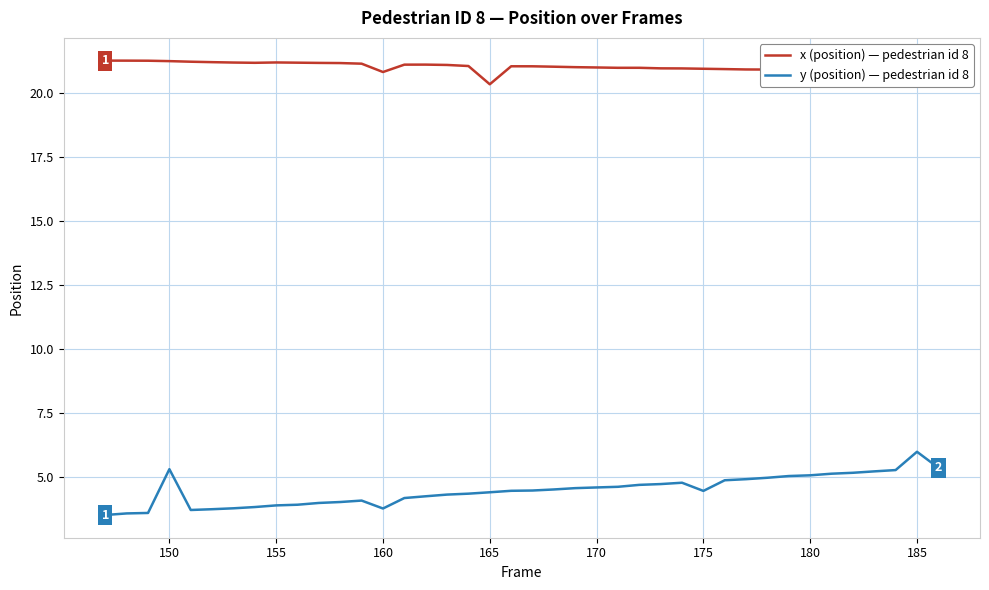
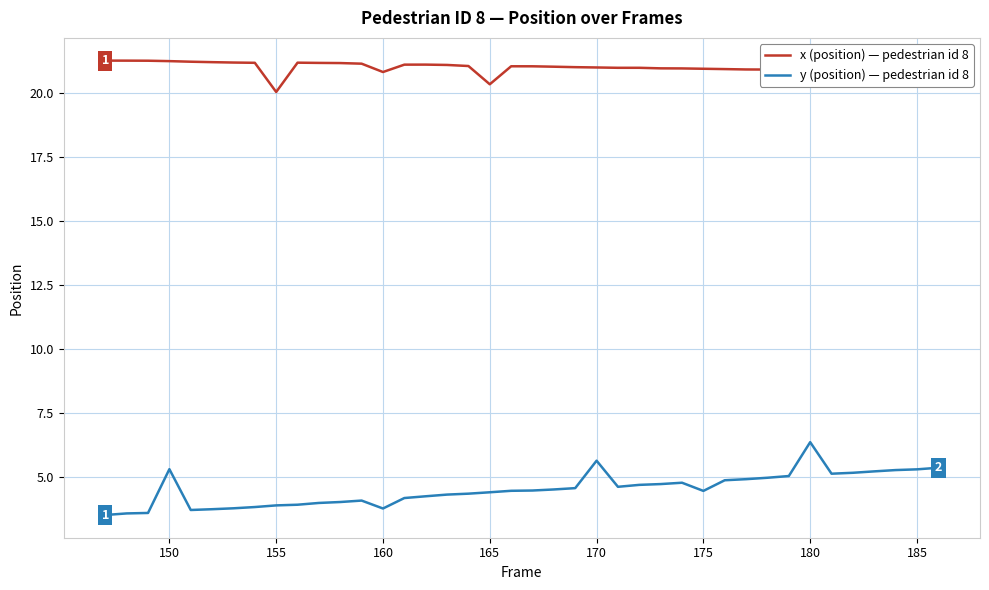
  {
    "x (position) — pedestrian id 8": {
      "150": 21.3,
-     "155": 21.2,
+     "155": 20.0,
      "160": 20.8,
      "165": 20.3,
      "170": 21.0,
      "175": 21.0
    },
    "y (position) — pedestrian id 8": {
      "150": 5.3,
      "155": 3.9,
      "160": 3.8,
      "165": 4.4,
-     "170": 4.6,
+     "170": 5.6,
      "175": 4.5,
-     "180": 5.1,
-     "185": 6.0
+     "180": 6.4,
+     "185": 5.3
    }
  }
